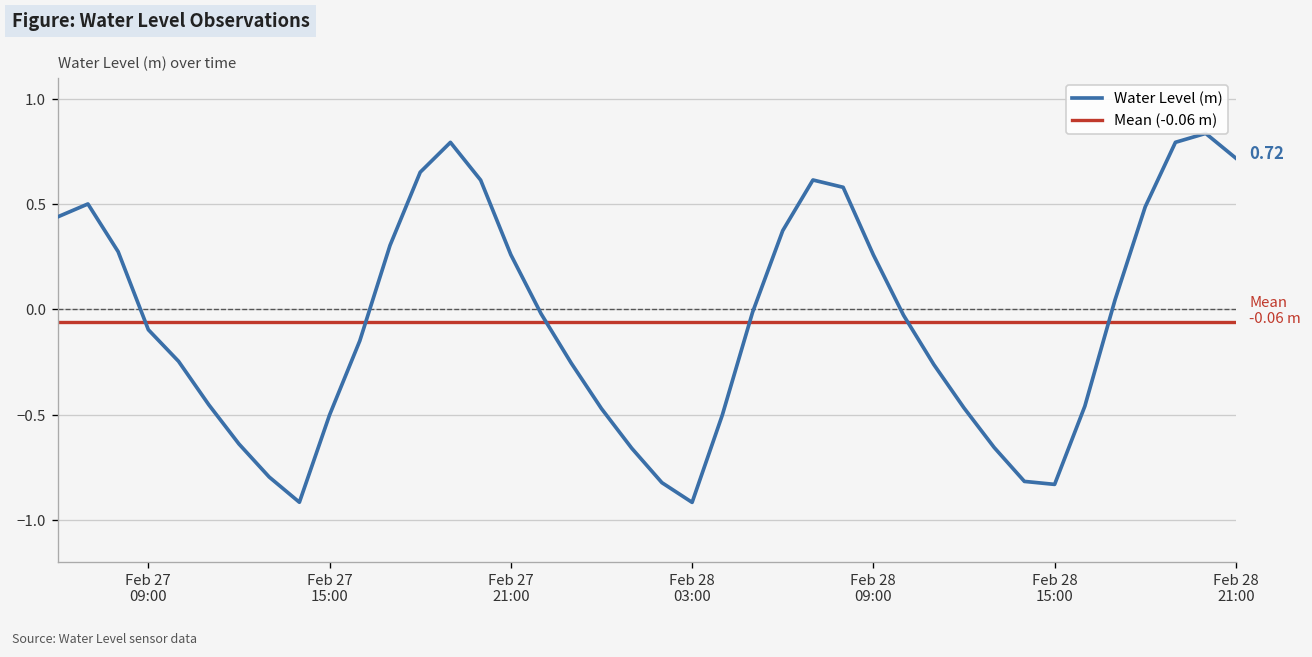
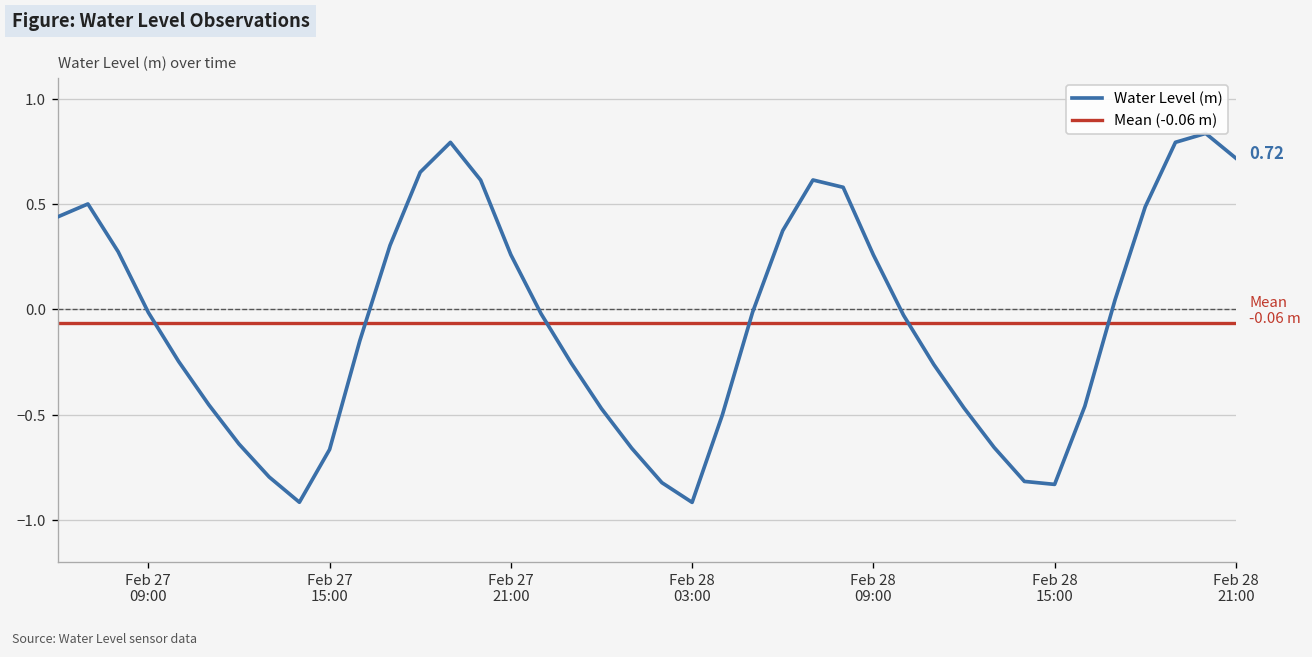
  {
-   "Feb 27 09:00": -0.10,
-   "Feb 27 15:00": -0.50,
+   "Feb 27 09:00": -0.01,
+   "Feb 27 15:00": -0.67,
    "Feb 27 21:00": 0.26,
    "Feb 28 03:00": -0.92,
    "Feb 28 09:00": 0.26,
    "Feb 28 15:00": -0.83
  }
